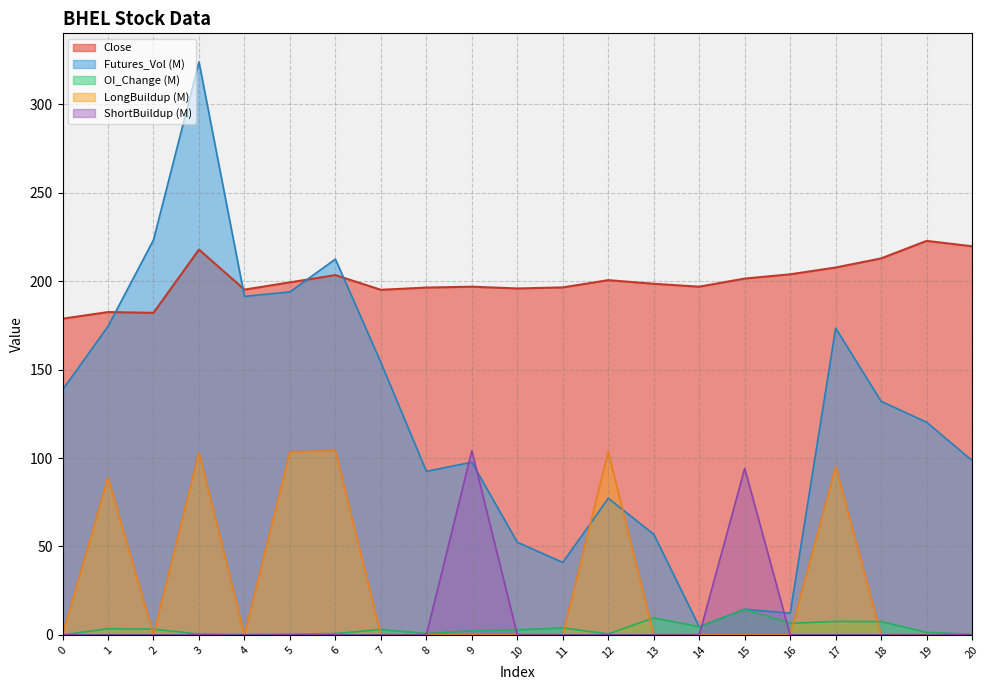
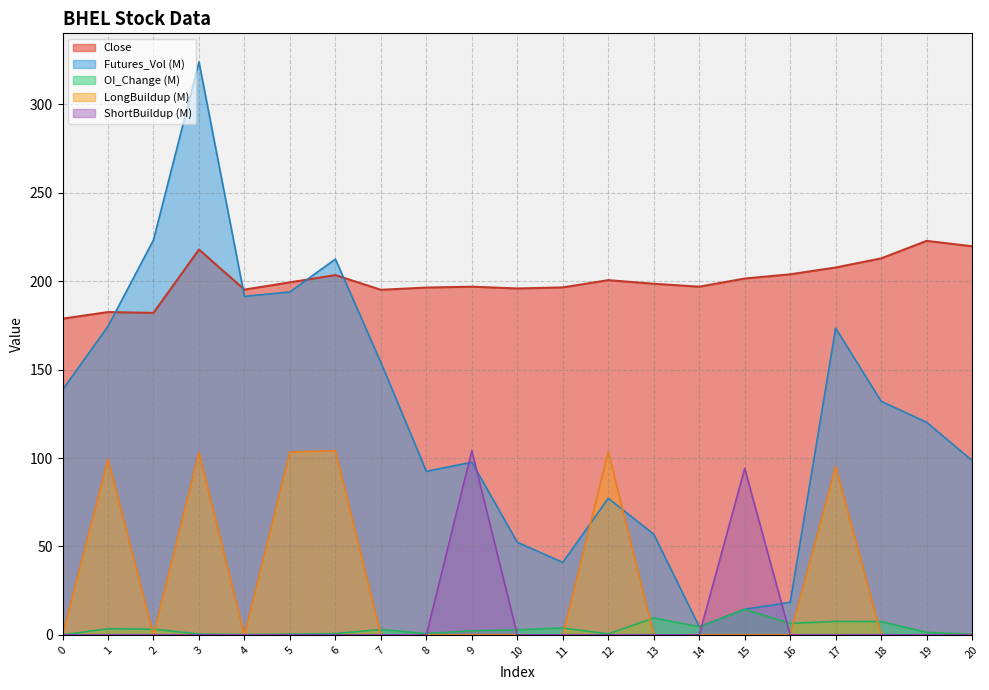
  {
    "Close": {
      "0": 179,
      "1": 183,
      "2": 182,
      "3": 218,
      "4": 195,
      "5": 199,
      "6": 203,
      "7": 195,
      "8": 196,
      "9": 197,
      "10": 196,
      "11": 197,
      "12": 201,
      "13": 199,
      "14": 197,
      "15": 202,
      "16": 204,
      "17": 208,
      "18": 213,
      "19": 223,
      "20": 220
    },
    "Futures_Vol (M)": {
      "0": 139,
      "1": 174,
      "2": 223,
      "3": 324,
      "4": 191,
      "5": 194,
      "6": 213,
      "7": 154,
      "8": 92,
      "9": 98,
      "10": 52,
      "11": 41,
      "12": 77,
      "13": 57,
-     "16": 12,
+     "16": 18,
      "17": 173,
      "18": 132,
      "19": 120,
      "20": 99
    },
    "OI_Change (M)": {
      "1": 3,
      "2": 3,
      "7": 3,
      "9": 2,
      "10": 3,
      "11": 4,
      "13": 10,
      "16": 7,
      "17": 8,
      "18": 8
    },
    "LongBuildup (M)": {
-     "1": 89,
+     "1": 99,
      "3": 103,
      "5": 103,
      "6": 104,
      "9": 0,
      "12": 104,
      "15": 0,
      "17": 95
    },
    "ShortBuildup (M)": {
      "1": 0,
      "9": 104,
      "15": 94,
      "17": 0
    }
  }
